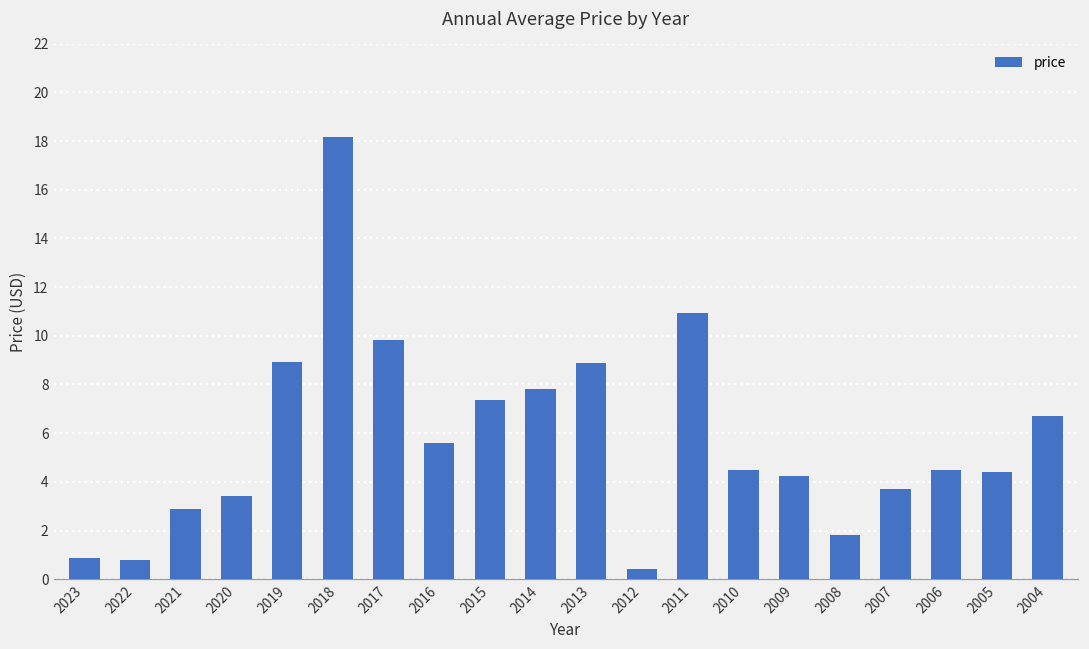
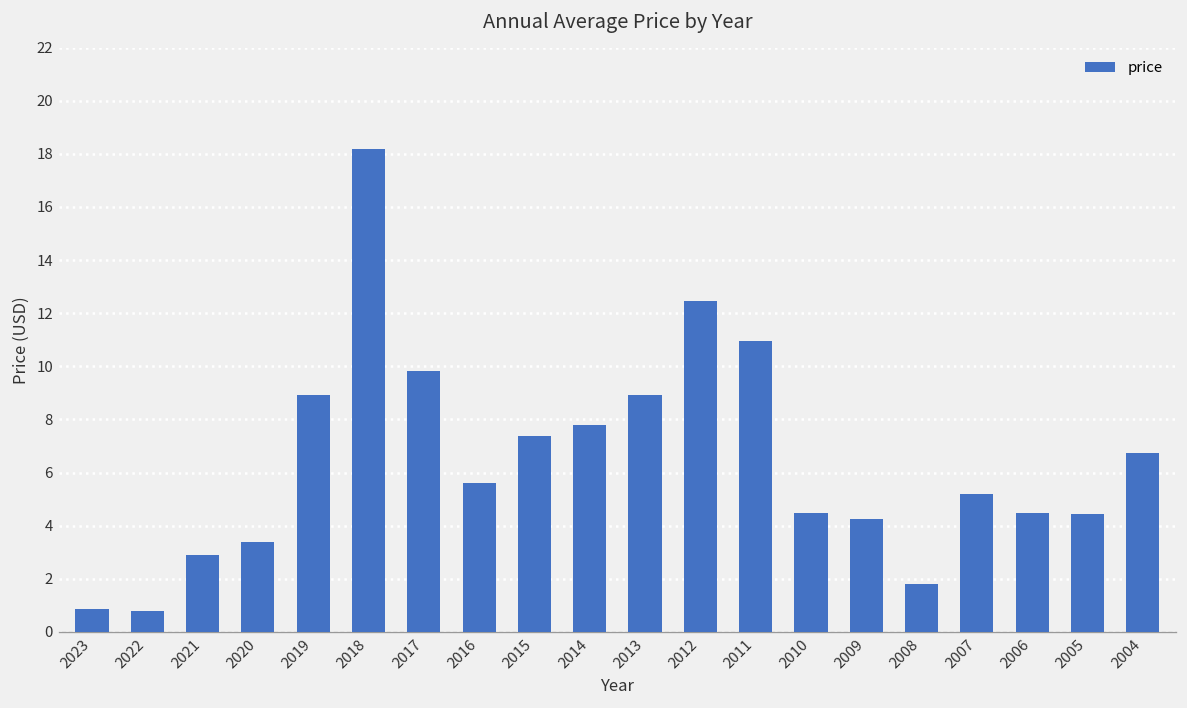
  {
    "2023": 0.9,
    "2022": 0.8,
    "2021": 2.9,
    "2020": 3.4,
    "2019": 8.9,
    "2018": 18.2,
    "2017": 9.8,
    "2016": 5.6,
    "2015": 7.4,
    "2014": 7.8,
    "2013": 8.9,
-   "2012": 0.4,
+   "2012": 12.5,
    "2011": 10.9,
    "2010": 4.5,
    "2009": 4.3,
    "2008": 1.8,
-   "2007": 3.7,
+   "2007": 5.2,
    "2006": 4.5,
    "2005": 4.4,
    "2004": 6.7
  }
